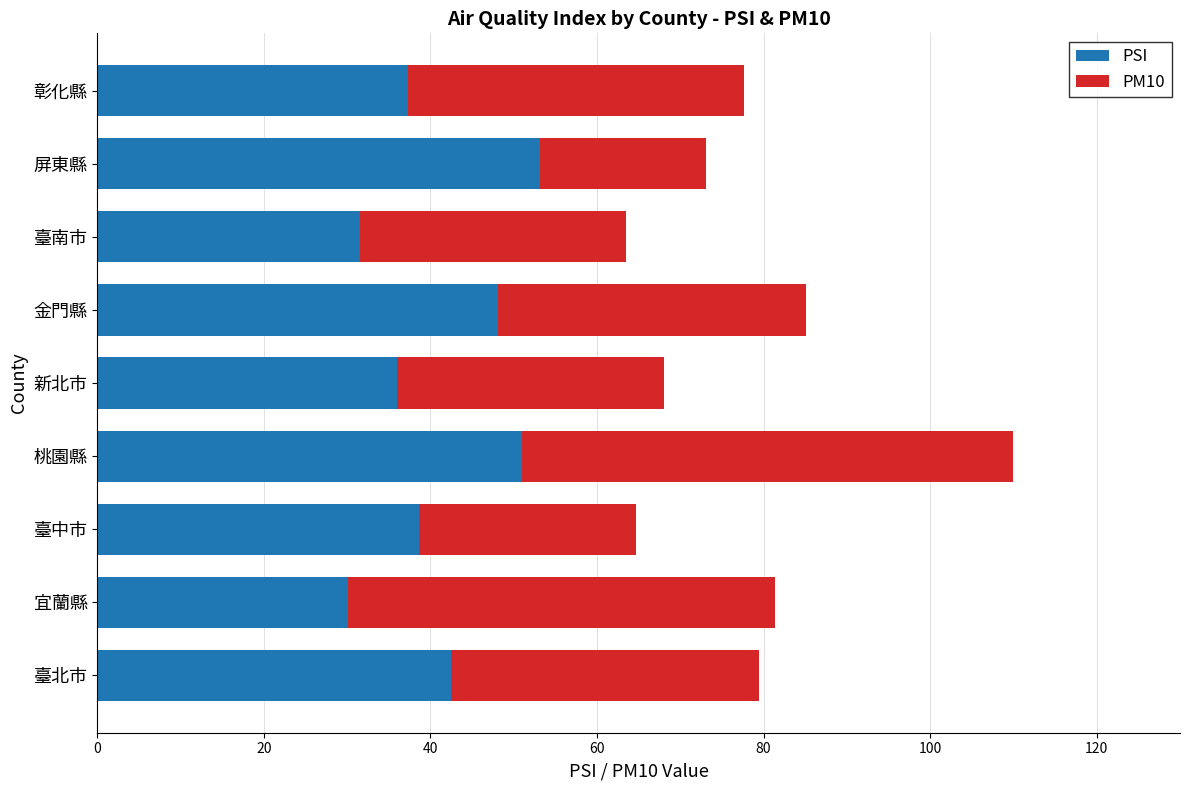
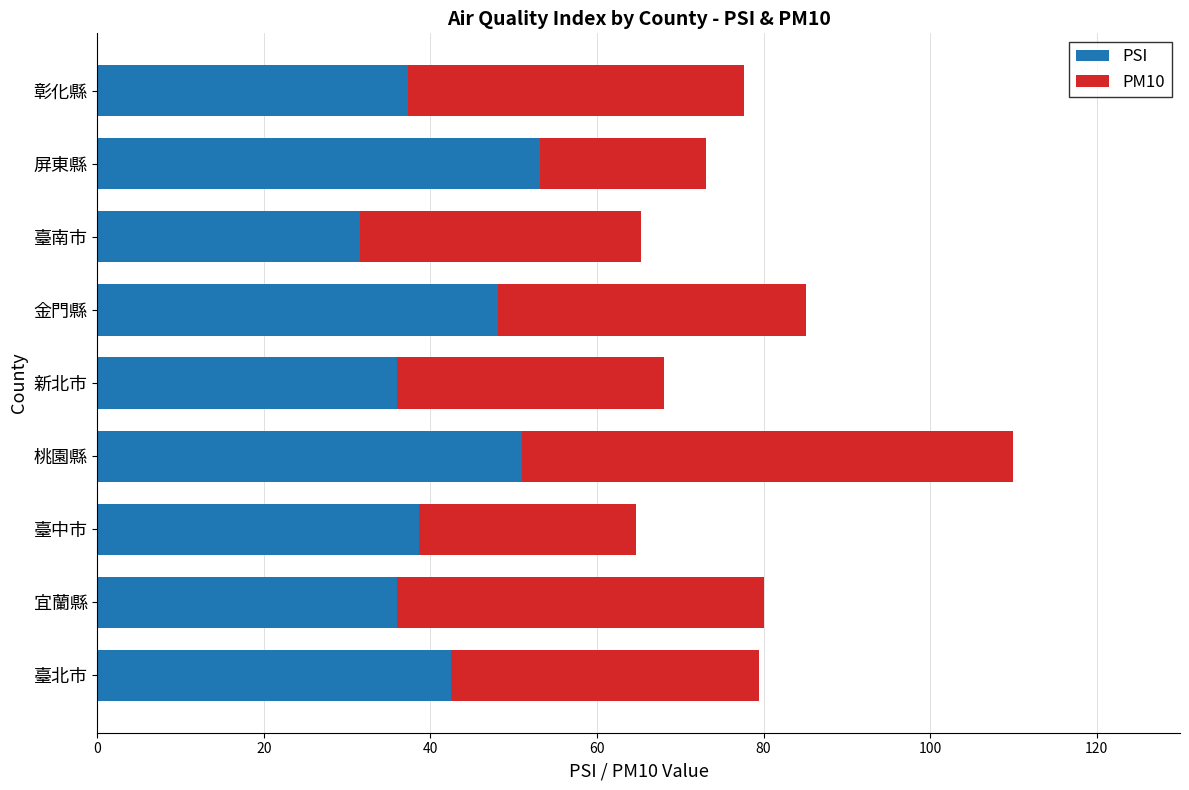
  {
    "PSI": {
      "彰化縣": 37,
      "屏東縣": 53,
      "臺南市": 32,
      "金門縣": 48,
      "新北市": 36,
      "桃園縣": 51,
      "臺中市": 39,
-     "宜蘭縣": 30,
+     "宜蘭縣": 36,
      "臺北市": 43
    },
    "PM10": {
      "彰化縣": 40,
      "屏東縣": 20,
-     "臺南市": 32,
+     "臺南市": 34,
      "金門縣": 37,
      "新北市": 32,
      "桃園縣": 59,
      "臺中市": 26,
-     "宜蘭縣": 51,
+     "宜蘭縣": 44,
      "臺北市": 37
    }
  }
